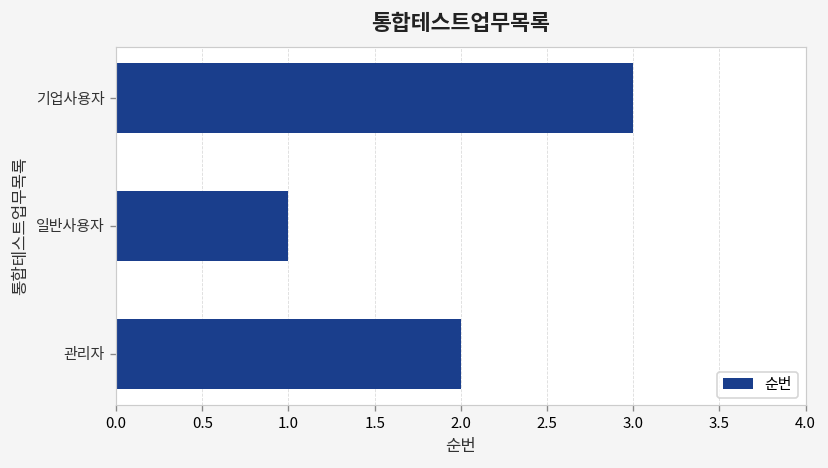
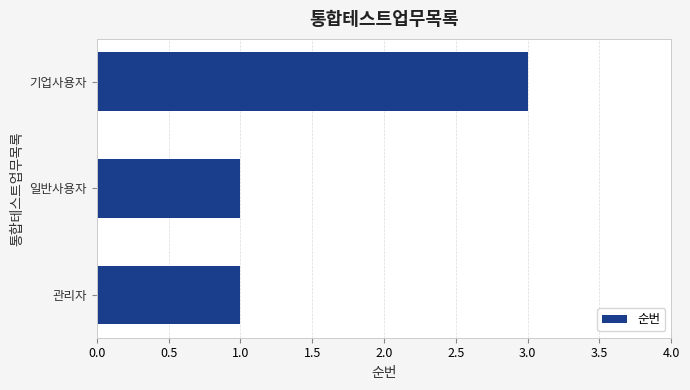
  {
    "기업사용자": 3,
    "일반사용자": 1,
-   "관리자": 2
+   "관리자": 1
  }
